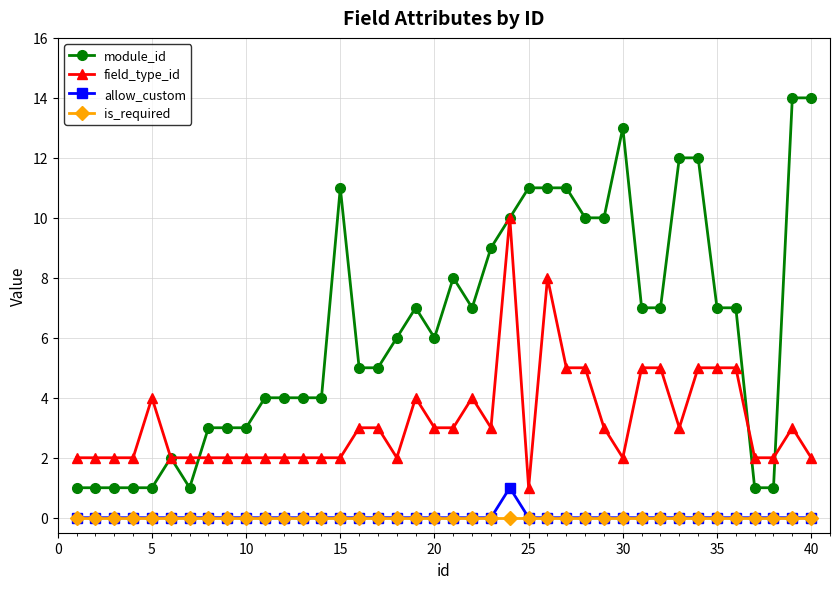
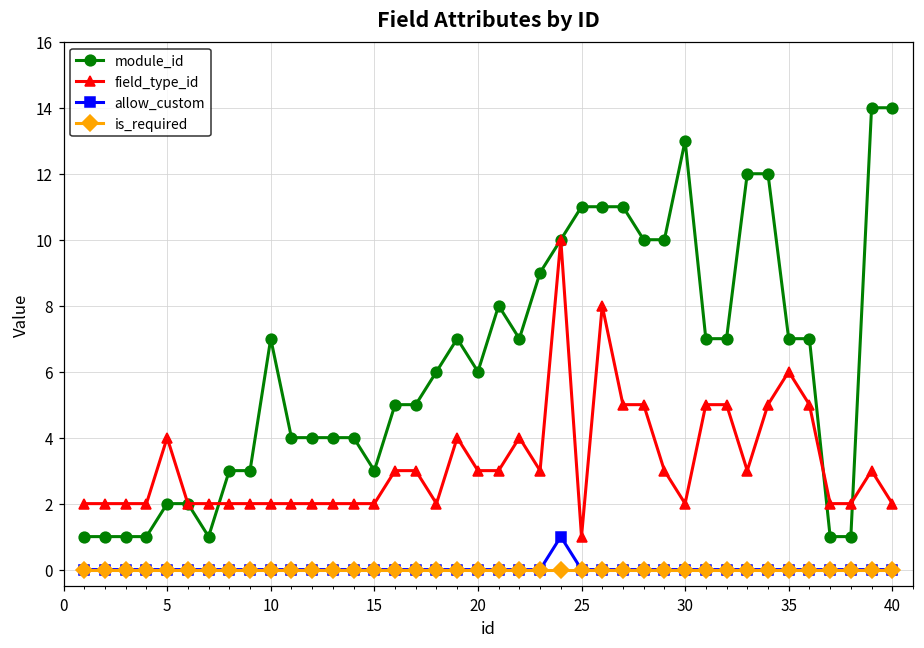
  {
    "module_id": {
-     "5": 1,
-     "10": 3,
-     "15": 11,
+     "5": 2,
+     "10": 7,
+     "15": 3,
      "20": 6,
      "25": 11,
      "30": 13,
      "35": 7,
      "40": 14
    },
    "field_type_id": {
      "5": 4,
      "10": 2,
      "15": 2,
      "20": 3,
      "25": 1,
      "30": 2,
-     "35": 5,
+     "35": 6,
      "40": 2
    }
  }
